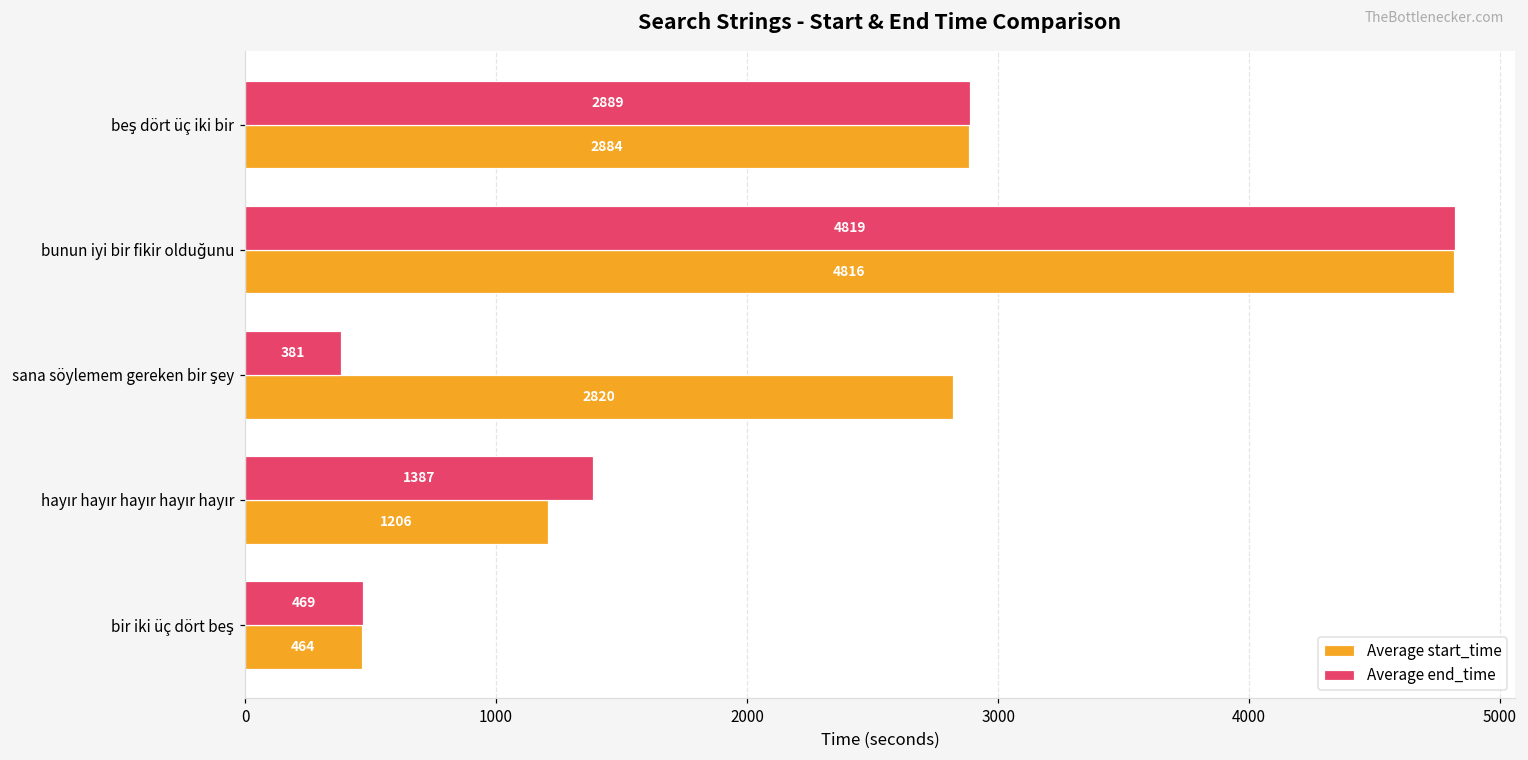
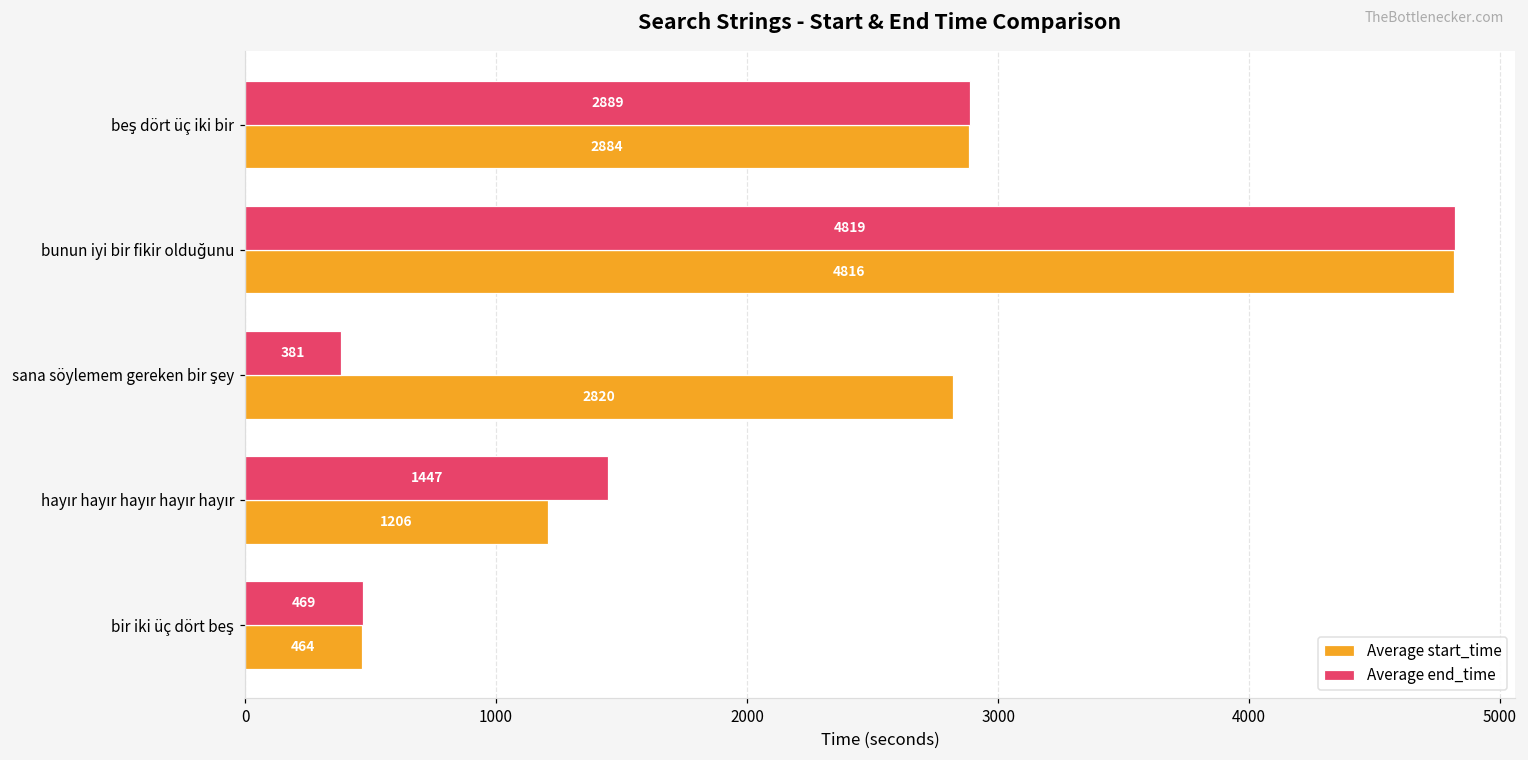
  {
    "Average start_time": {
      "beş dört üç iki bir": 2884,
      "bunun iyi bir fikir olduğunu": 4816,
      "sana söylemem gereken bir şey": 2820,
      "hayır hayır hayır hayır hayır": 1206,
      "bir iki üç dört beş": 464
    },
    "Average end_time": {
      "beş dört üç iki bir": 2889,
      "bunun iyi bir fikir olduğunu": 4819,
      "sana söylemem gereken bir şey": 381,
-     "hayır hayır hayır hayır hayır": 1387,
+     "hayır hayır hayır hayır hayır": 1447,
      "bir iki üç dört beş": 469
    }
  }
